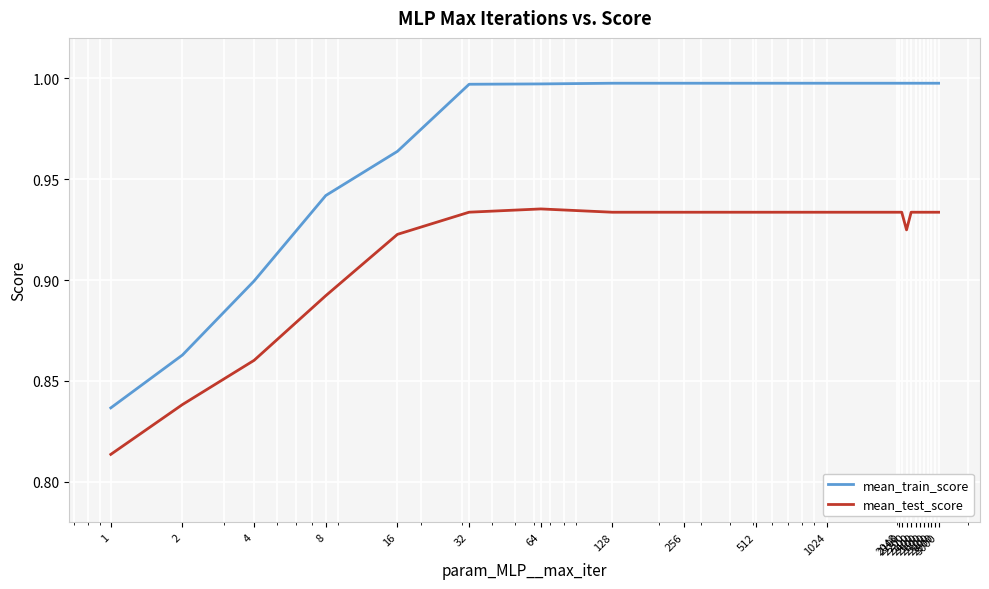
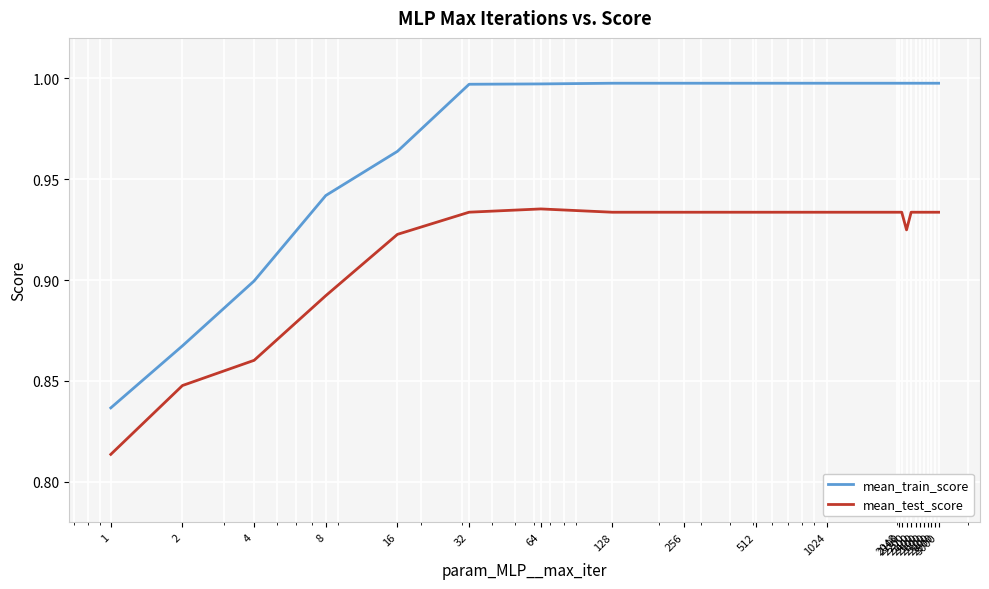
  {
    "mean_train_score": {
      "1": 0.837,
-     "2": 0.863,
+     "2": 0.867,
      "4": 0.900,
      "8": 0.942,
      "16": 0.964,
      "32": 0.997,
      "64": 0.997,
      "128": 0.998,
      "256": 0.998,
      "512": 0.998,
      "1024": 0.998,
      "2048": 0.998,
      "2100": 0.998,
      "2200": 0.998,
      "2300": 0.998,
      "2400": 0.998,
      "2500": 0.998,
      "2600": 0.998,
      "2700": 0.998,
      "2800": 0.998,
      "2900": 0.998,
      "3000": 0.998
    },
    "mean_test_score": {
      "1": 0.814,
-     "2": 0.838,
+     "2": 0.848,
      "4": 0.860,
      "8": 0.892,
      "16": 0.923,
      "32": 0.934,
      "64": 0.935,
      "128": 0.934,
      "256": 0.934,
      "512": 0.934,
      "1024": 0.934,
      "2048": 0.934,
      "2100": 0.934,
      "2200": 0.925,
      "2300": 0.934,
      "2400": 0.934,
      "2500": 0.934,
      "2600": 0.934,
      "2700": 0.934,
      "2800": 0.934,
      "2900": 0.934,
      "3000": 0.934
    }
  }
